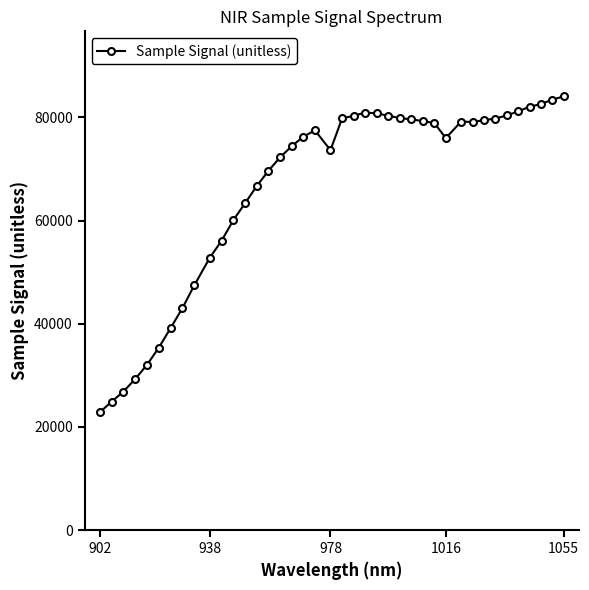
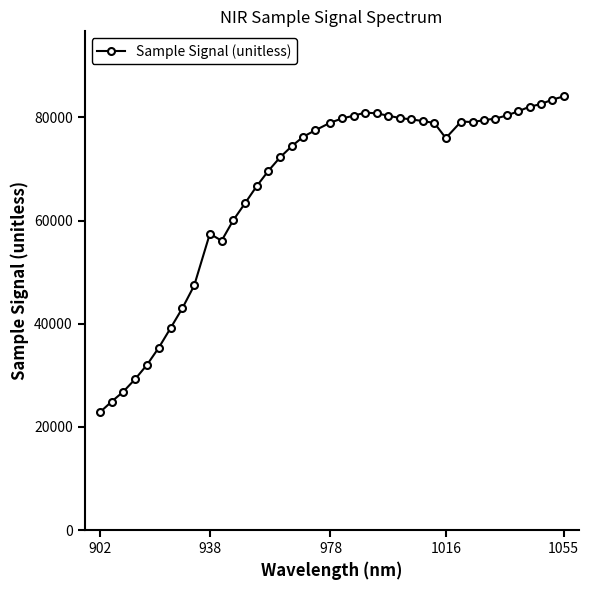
  {
    "902": 23000,
-   "938": 53000,
-   "978": 74000,
+   "938": 57000,
+   "978": 79000,
    "1016": 76000,
    "1055": 84000
  }
